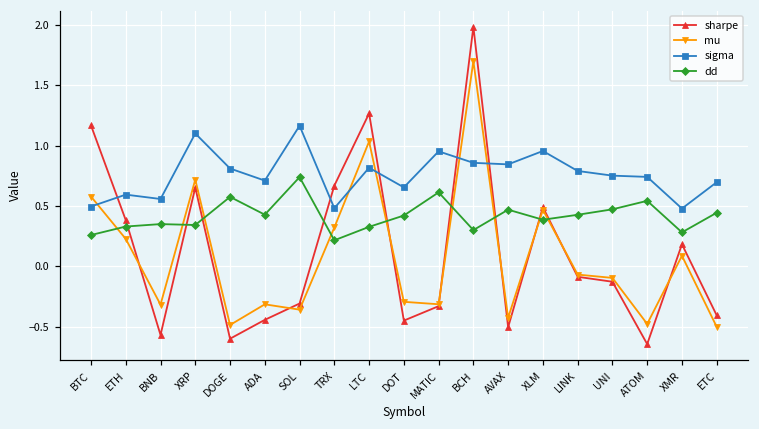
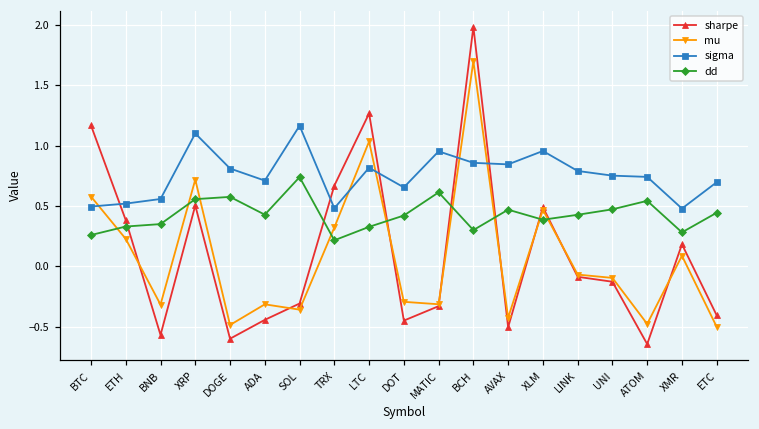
  {
    "sharpe": {
      "BTC": 1.17,
      "ETH": 0.38,
      "BNB": -0.57,
-     "XRP": 0.65,
+     "XRP": 0.50,
      "DOGE": -0.60,
      "ADA": -0.44,
      "SOL": -0.31,
      "TRX": 0.67,
      "LTC": 1.27,
      "DOT": -0.45,
      "BCH": 1.98,
      "AVAX": -0.50,
      "UNI": -0.13,
      "ATOM": -0.64,
      "XMR": 0.18,
      "ETC": -0.41
    },
    "mu": {
      "BTC": 0.58,
      "ETH": 0.23,
      "BNB": -0.32,
      "XRP": 0.72,
      "DOGE": -0.49,
      "ADA": -0.31,
      "SOL": -0.36,
      "TRX": 0.32,
      "LTC": 1.03,
      "DOT": -0.29,
      "BCH": 1.70,
      "AVAX": -0.43,
      "UNI": -0.10,
      "ATOM": -0.48,
      "XMR": 0.09,
      "ETC": -0.50
    },
    "sigma": {
      "BTC": 0.50,
-     "ETH": 0.59,
+     "ETH": 0.52,
      "BNB": 0.56,
      "XRP": 1.10,
      "DOGE": 0.81,
      "ADA": 0.71,
      "SOL": 1.16,
      "TRX": 0.48,
      "LTC": 0.82,
      "DOT": 0.65,
      "MATIC": 0.95,
      "BCH": 0.86,
      "AVAX": 0.84,
      "XLM": 0.96,
      "LINK": 0.79,
      "UNI": 0.75,
      "ATOM": 0.74,
      "XMR": 0.48,
      "ETC": 0.70
    },
    "dd": {
      "BTC": 0.26,
      "ETH": 0.33,
      "BNB": 0.35,
-     "XRP": 0.34,
+     "XRP": 0.56,
      "DOGE": 0.58,
      "ADA": 0.43,
      "SOL": 0.74,
      "TRX": 0.22,
      "LTC": 0.33,
      "DOT": 0.42,
      "MATIC": 0.61,
      "BCH": 0.30,
      "AVAX": 0.47,
      "XLM": 0.39,
      "LINK": 0.43,
      "UNI": 0.47,
      "ATOM": 0.54,
      "XMR": 0.28,
      "ETC": 0.44
    }
  }
